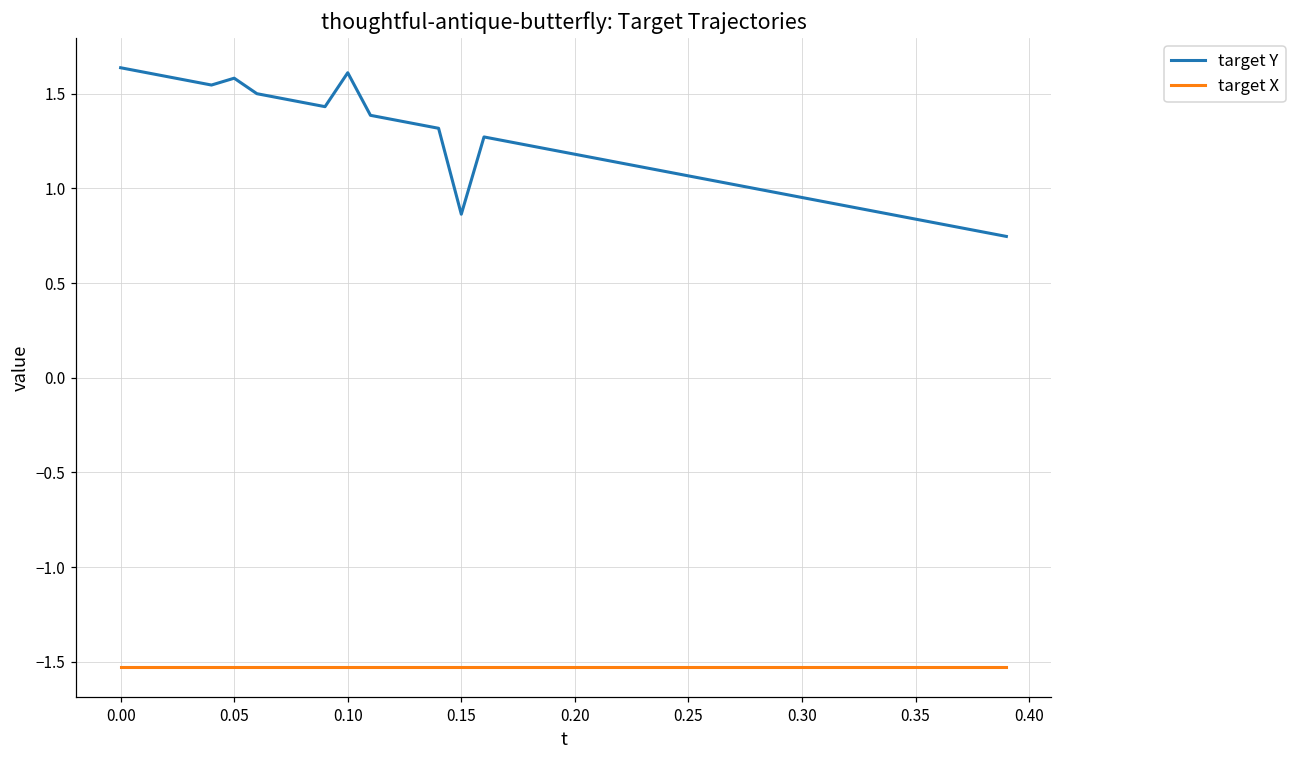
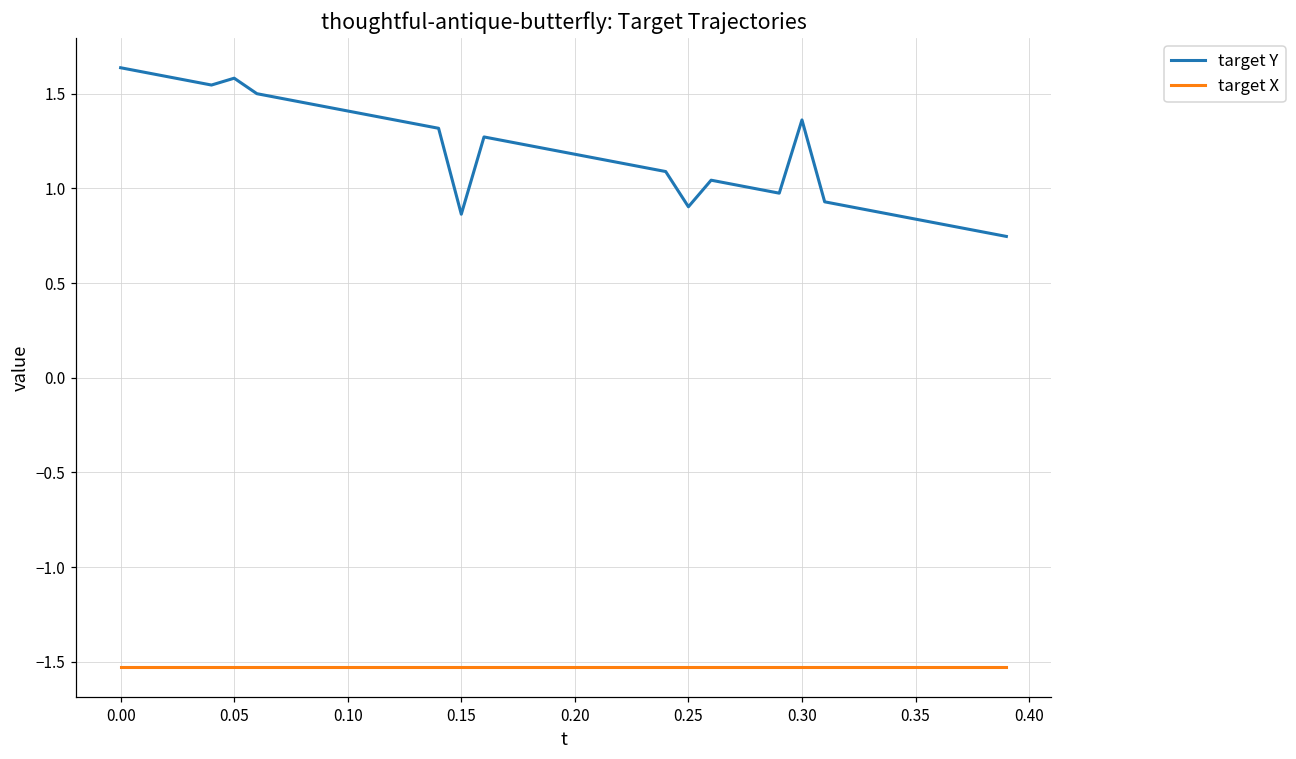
  {
    "target Y": {
      "0.00": 1.64,
      "0.05": 1.58,
-     "0.10": 1.61,
+     "0.10": 1.41,
      "0.15": 0.86,
      "0.20": 1.18,
-     "0.25": 1.07,
-     "0.30": 0.95,
+     "0.25": 0.90,
+     "0.30": 1.36,
      "0.35": 0.84
    },
    "target X": {
      "0.00": -1.53,
      "0.05": -1.53,
      "0.10": -1.53,
      "0.15": -1.53,
      "0.20": -1.53,
      "0.25": -1.53,
      "0.30": -1.53,
      "0.35": -1.53
    }
  }
